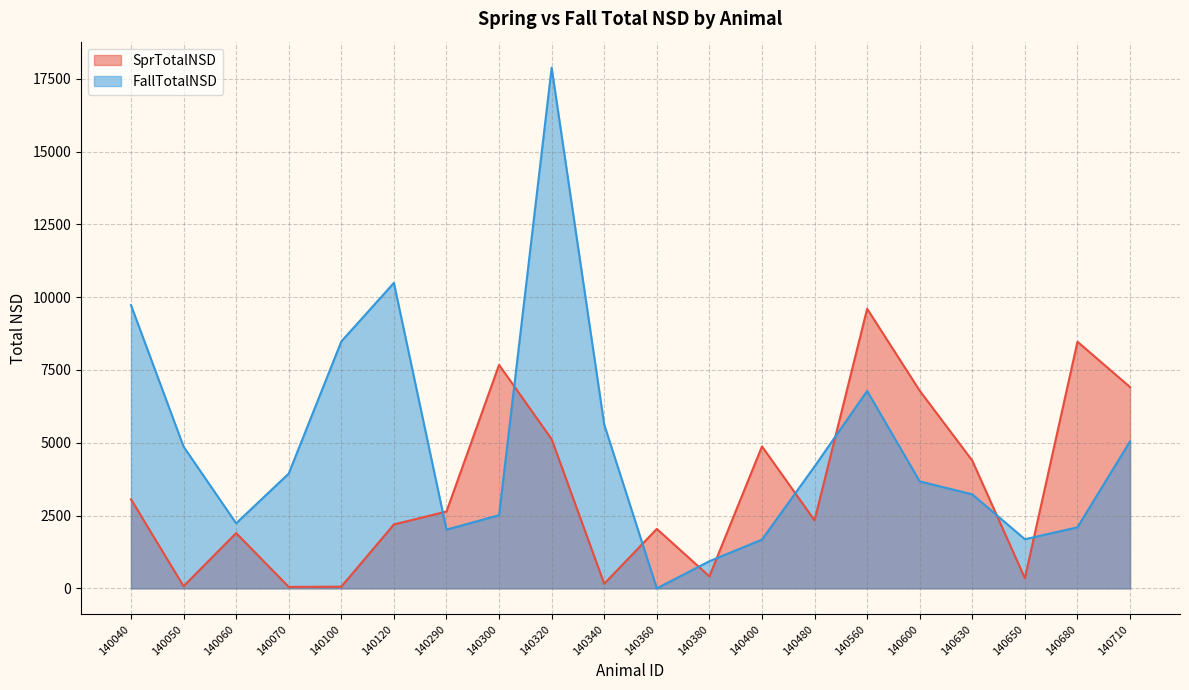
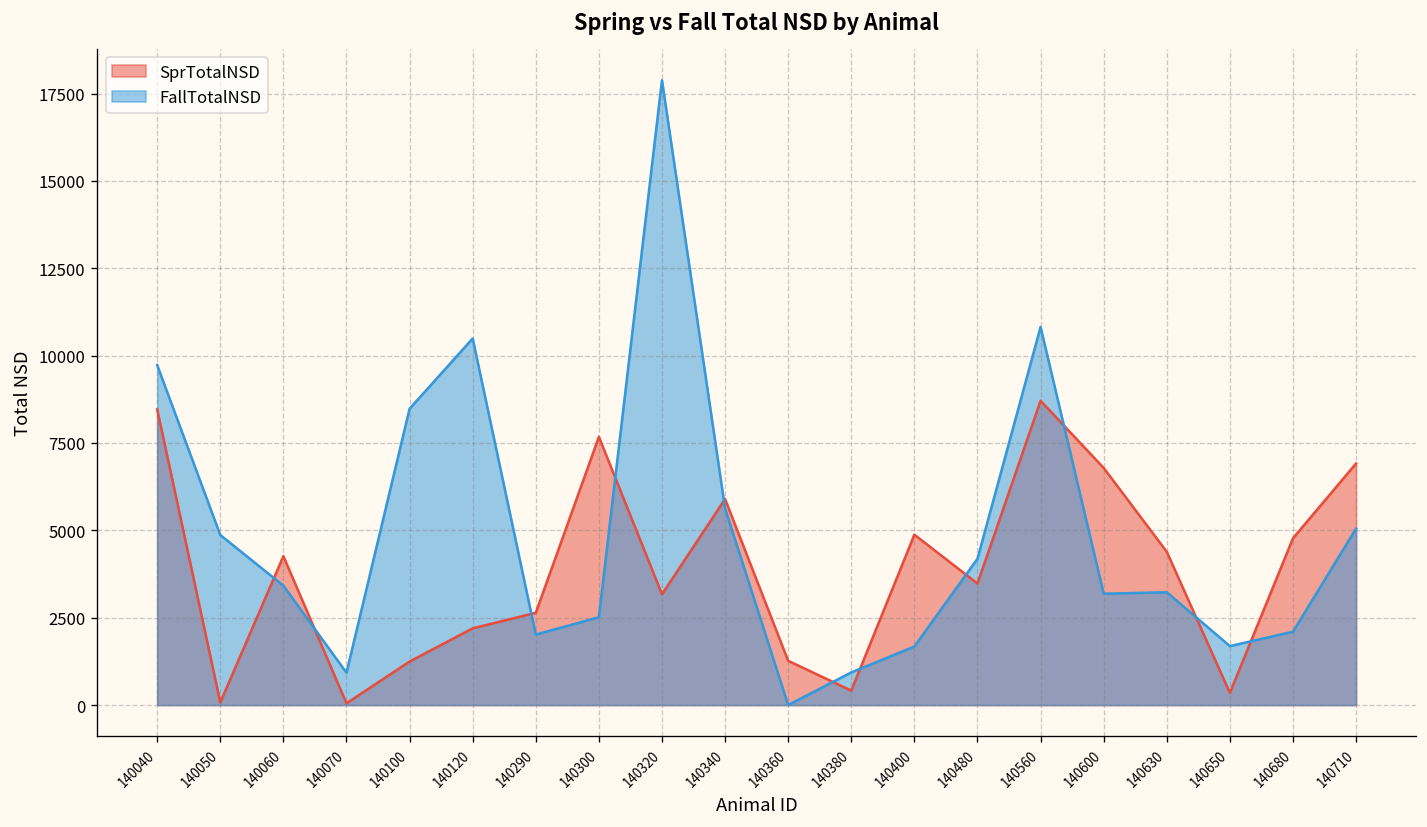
  {
    "SprTotalNSD": {
-     "140040": 3100,
+     "140040": 8500,
      "140050": 100,
-     "140060": 1900,
+     "140060": 4300,
      "140070": 0,
-     "140100": 100,
+     "140100": 1200,
      "140120": 2200,
      "140290": 2600,
      "140300": 7700,
-     "140320": 5100,
-     "140340": 200,
-     "140360": 2000,
+     "140320": 3200,
+     "140340": 5900,
+     "140360": 1300,
      "140380": 400,
      "140400": 4900,
-     "140480": 2300,
-     "140560": 9600,
+     "140480": 3500,
+     "140560": 8700,
      "140600": 6800,
      "140630": 4400,
      "140650": 300,
-     "140680": 8500,
+     "140680": 4800,
      "140710": 6900
    },
    "FallTotalNSD": {
      "140040": 9700,
      "140050": 4900,
-     "140060": 2200,
-     "140070": 3900,
+     "140060": 3400,
+     "140070": 900,
      "140100": 8500,
      "140120": 10500,
      "140290": 2000,
      "140300": 2500,
      "140320": 17900,
      "140340": 5600,
      "140360": 0,
      "140380": 900,
      "140400": 1700,
      "140480": 4200,
-     "140560": 6800,
-     "140600": 3700,
+     "140560": 10800,
+     "140600": 3200,
      "140630": 3200,
      "140650": 1700,
      "140680": 2100,
      "140710": 5000
    }
  }
